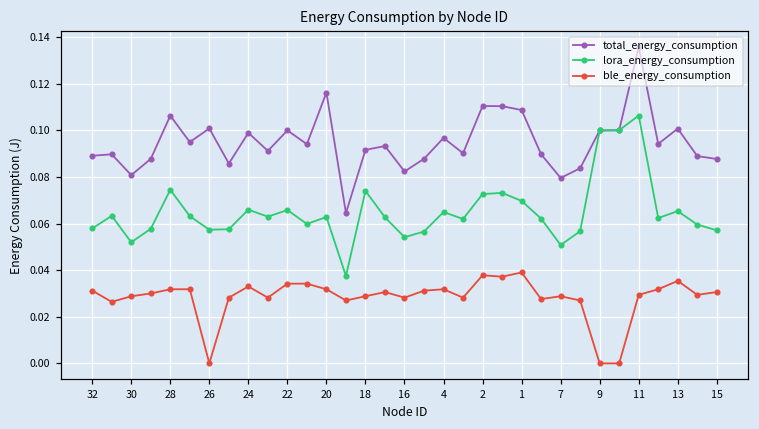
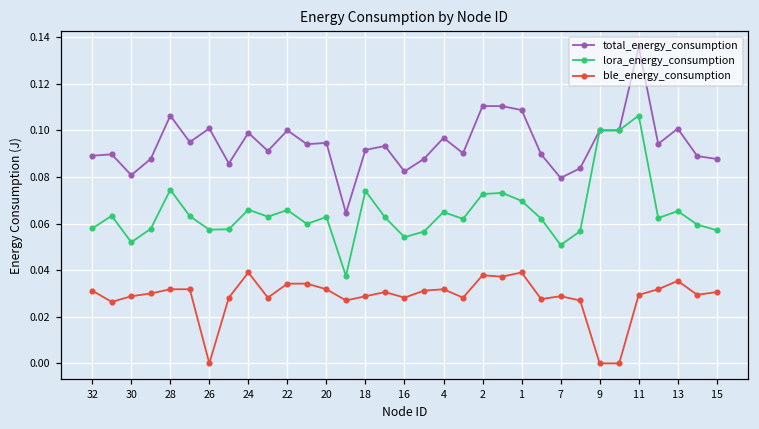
  {
    "total_energy_consumption": {
      "32": 0.089,
      "30": 0.081,
      "28": 0.106,
      "26": 0.101,
      "24": 0.099,
      "22": 0.100,
-     "20": 0.116,
+     "20": 0.095,
      "18": 0.092,
      "16": 0.082,
      "4": 0.097,
      "2": 0.110
    },
    "lora_energy_consumption": {
      "32": 0.058,
      "30": 0.052,
      "28": 0.074,
      "26": 0.057,
      "24": 0.066,
      "22": 0.066,
      "20": 0.063,
      "18": 0.074,
      "16": 0.054,
      "4": 0.065,
      "2": 0.073
    },
    "ble_energy_consumption": {
      "32": 0.031,
      "30": 0.029,
      "28": 0.032,
      "26": 0.000,
-     "24": 0.033,
+     "24": 0.039,
      "22": 0.034,
      "20": 0.032,
      "18": 0.029,
      "16": 0.028,
      "4": 0.032,
      "2": 0.038
    }
  }
